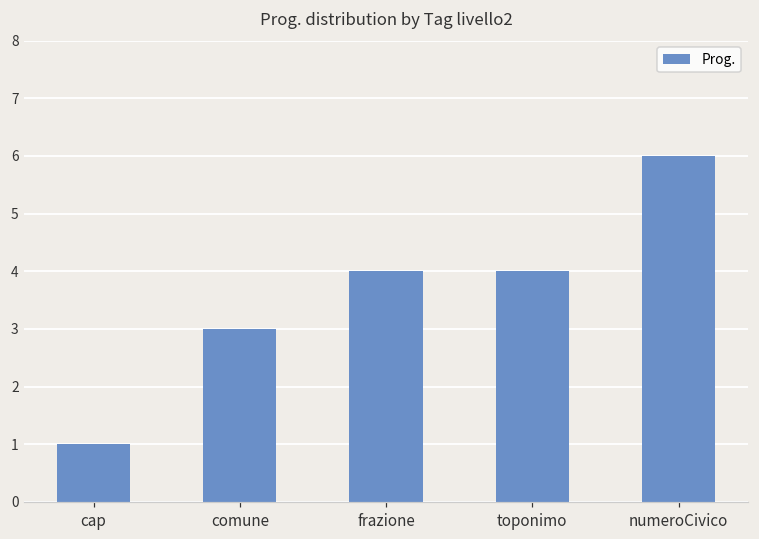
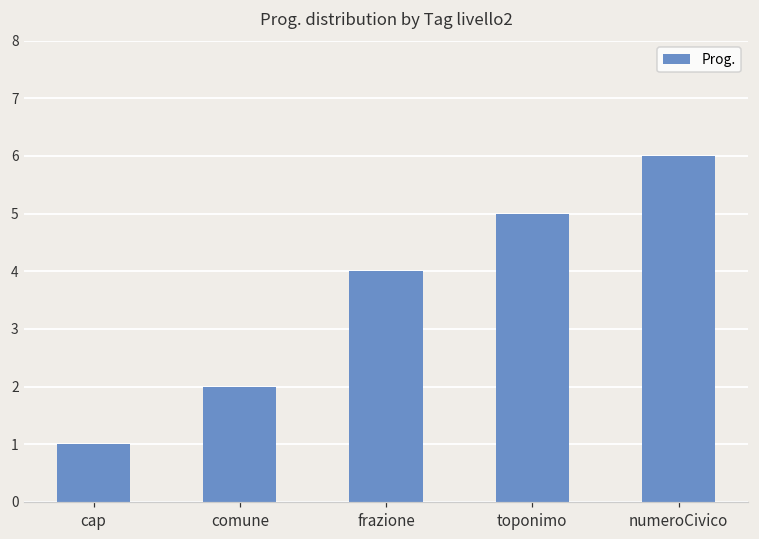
  {
    "cap": 1,
-   "comune": 3,
+   "comune": 2,
    "frazione": 4,
-   "toponimo": 4,
+   "toponimo": 5,
    "numeroCivico": 6
  }
